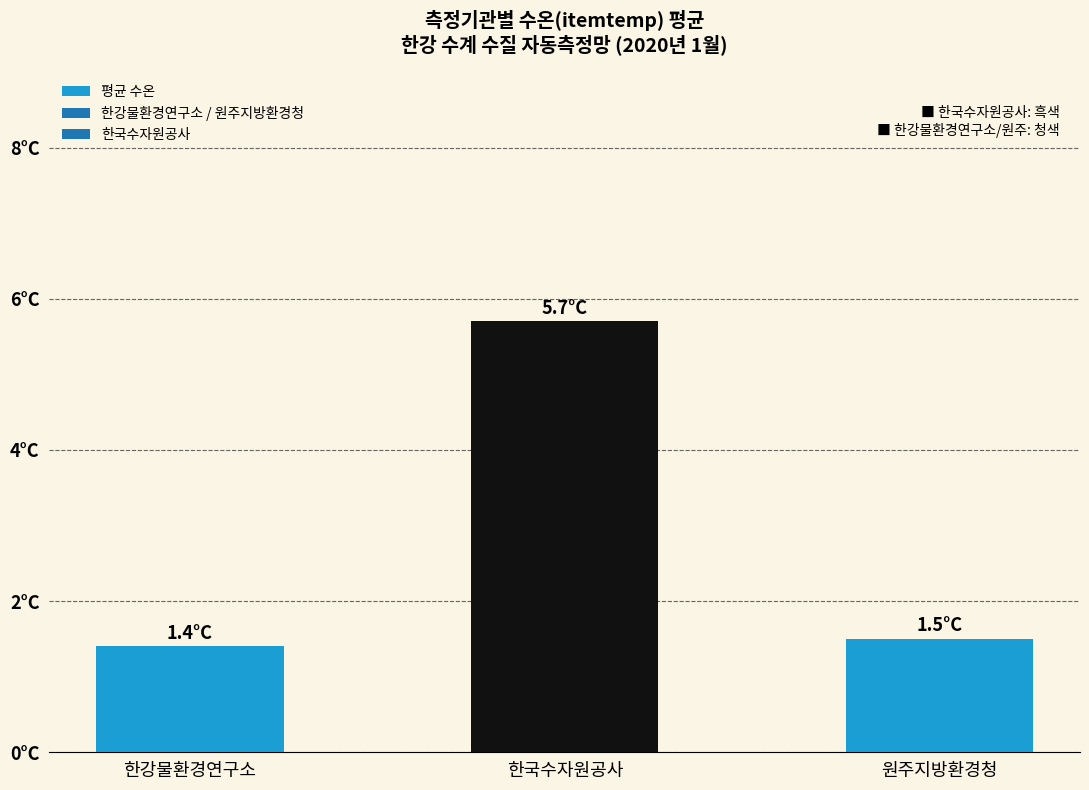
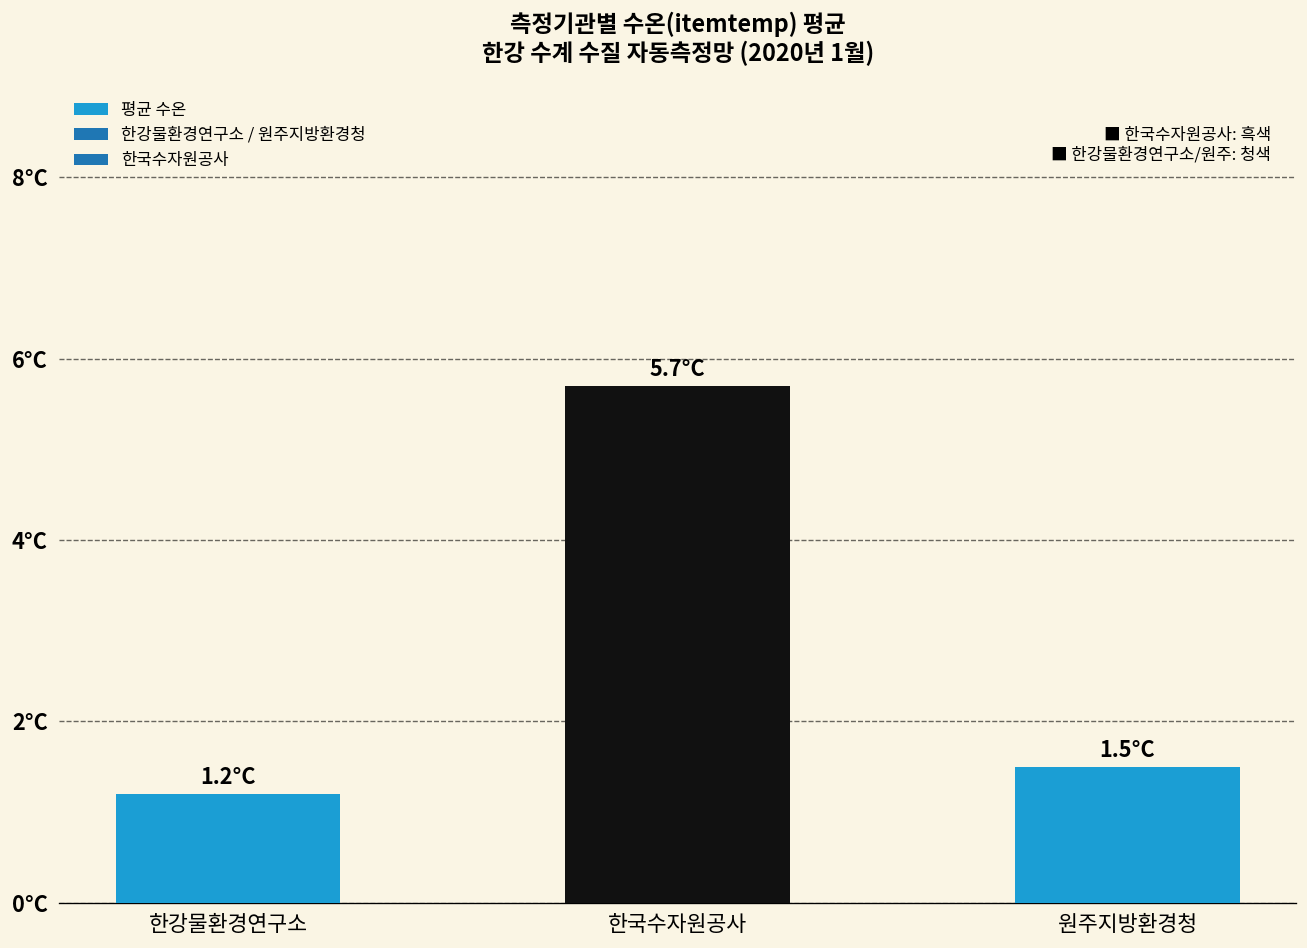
  {
-   "한강물환경연구소": "1.4°C",
+   "한강물환경연구소": "1.2°C",
    "한국수자원공사": "5.7°C",
    "원주지방환경청": "1.5°C"
  }
